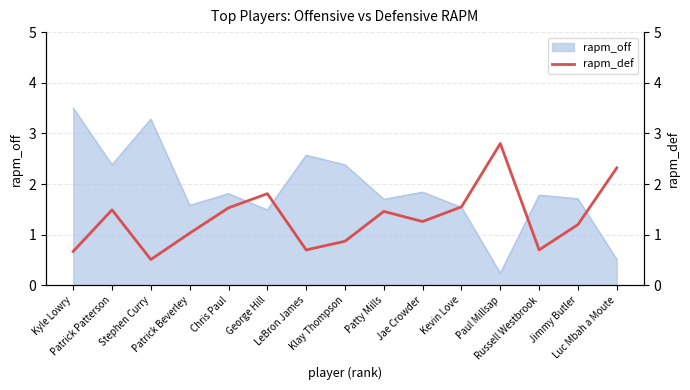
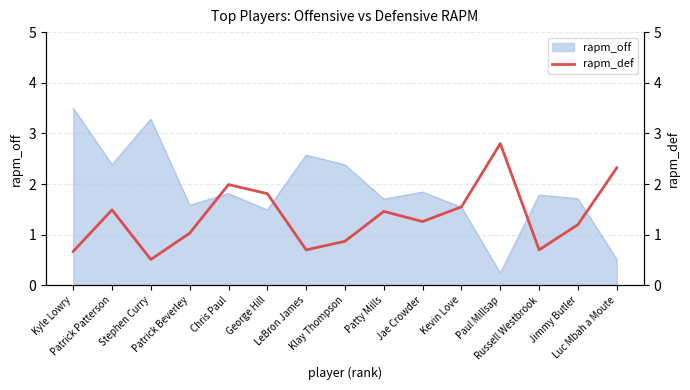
  {
    "rapm_off": {
      "Kyle Lowry": 3.5,
      "Patrick Patterson": 2.4,
      "Stephen Curry": 3.3,
      "Patrick Beverley": 1.6,
      "Chris Paul": 1.8,
      "George Hill": 1.5,
      "LeBron James": 2.6,
      "Klay Thompson": 2.4,
      "Patty Mills": 1.7,
      "Jae Crowder": 1.8,
      "Kevin Love": 1.5,
      "Paul Millsap": 0.2,
      "Russell Westbrook": 1.8,
      "Jimmy Butler": 1.7,
      "Luc Mbah a Moute": 0.5
    },
    "rapm_def": {
      "Kyle Lowry": 0.7,
      "Patrick Patterson": 1.5,
      "Stephen Curry": 0.5,
      "Patrick Beverley": 1.0,
-     "Chris Paul": 1.5,
+     "Chris Paul": 2.0,
      "George Hill": 1.8,
      "LeBron James": 0.7,
      "Klay Thompson": 0.9,
      "Patty Mills": 1.5,
      "Jae Crowder": 1.3,
      "Kevin Love": 1.6,
      "Paul Millsap": 2.8,
      "Russell Westbrook": 0.7,
      "Jimmy Butler": 1.2,
      "Luc Mbah a Moute": 2.3
    }
  }
